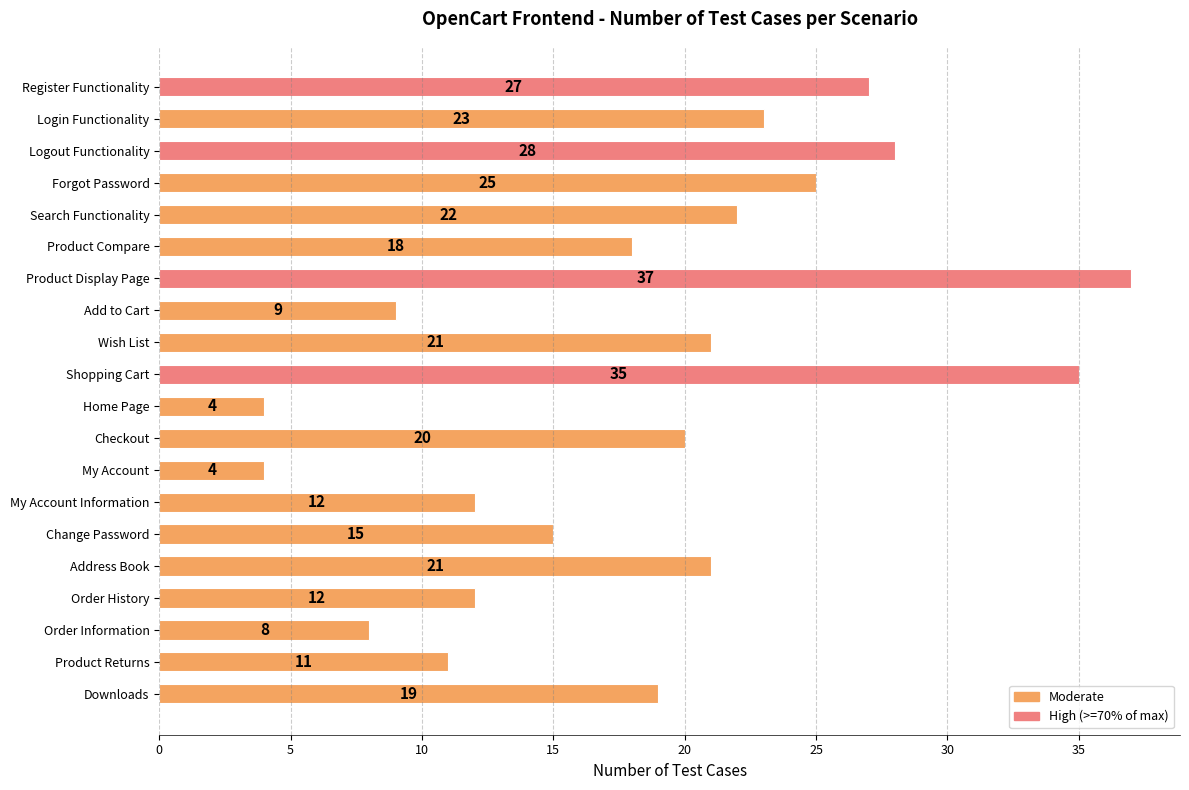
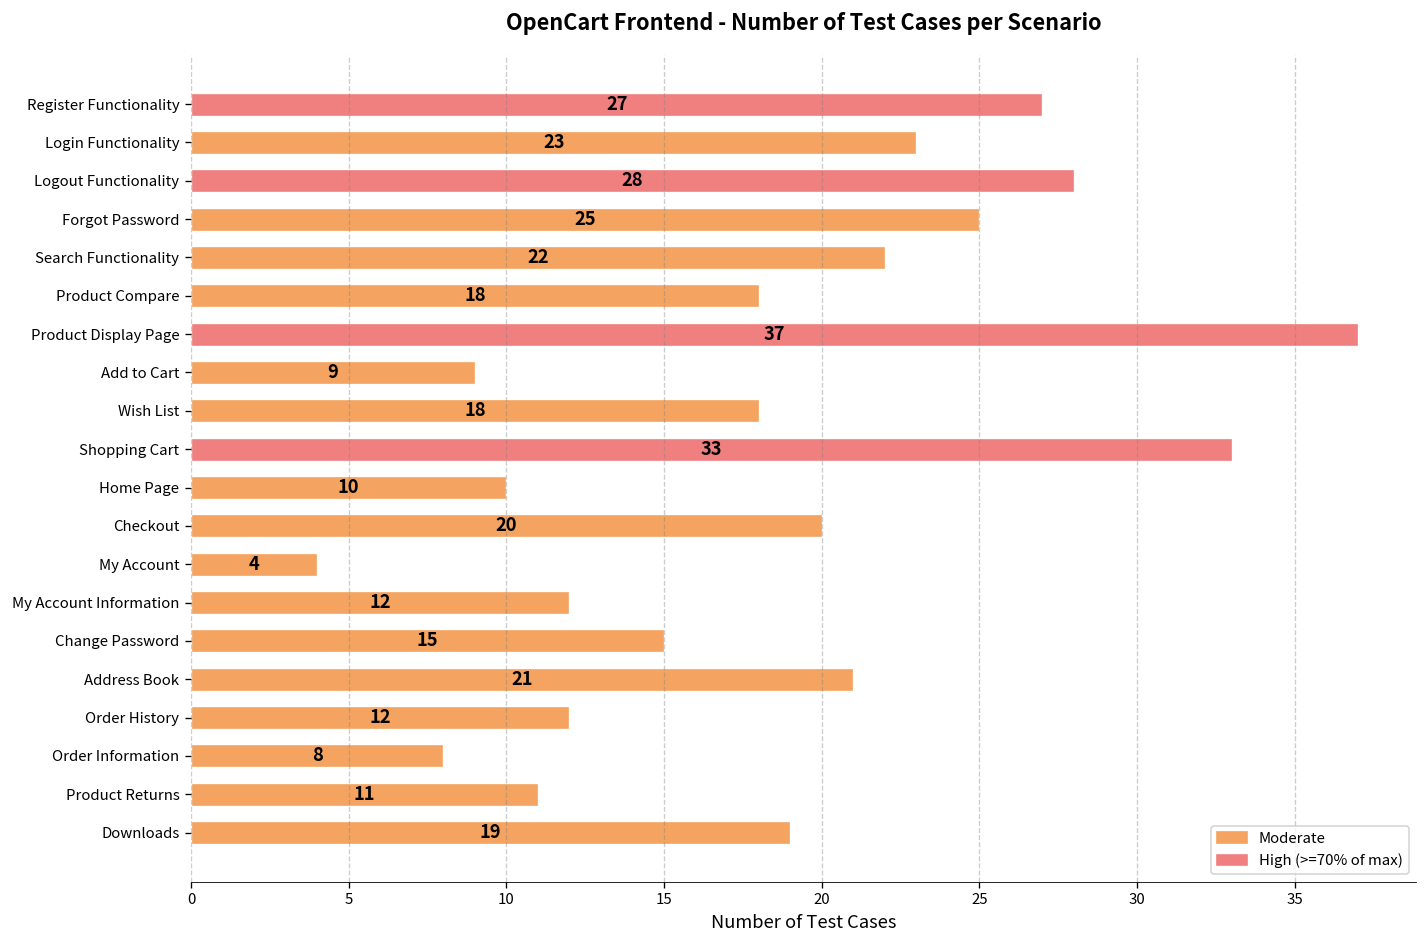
  {
    "Register Functionality": 27,
    "Login Functionality": 23,
    "Logout Functionality": 28,
    "Forgot Password": 25,
    "Search Functionality": 22,
    "Product Compare": 18,
    "Product Display Page": 37,
    "Add to Cart": 9,
-   "Wish List": 21,
-   "Shopping Cart": 35,
-   "Home Page": 4,
+   "Wish List": 18,
+   "Shopping Cart": 33,
+   "Home Page": 10,
    "Checkout": 20,
    "My Account": 4,
    "My Account Information": 12,
    "Change Password": 15,
    "Address Book": 21,
    "Order History": 12,
    "Order Information": 8,
    "Product Returns": 11,
    "Downloads": 19
  }
